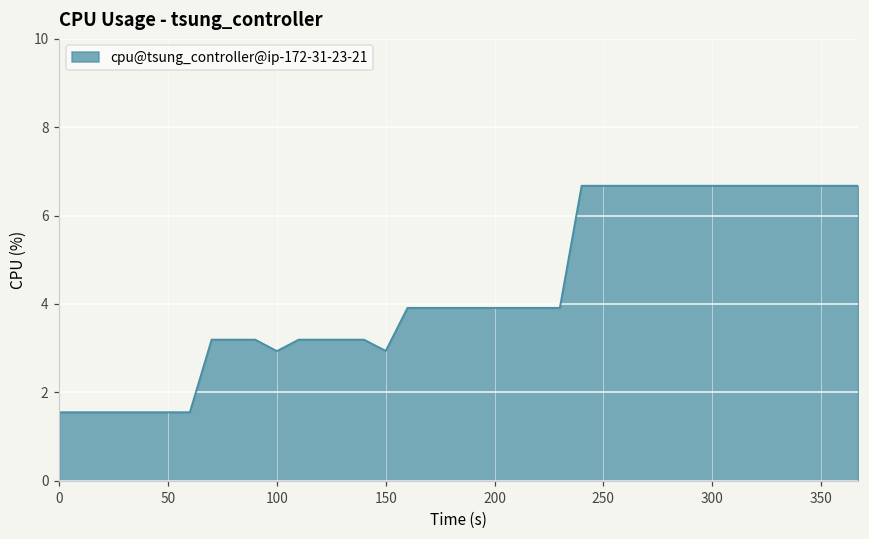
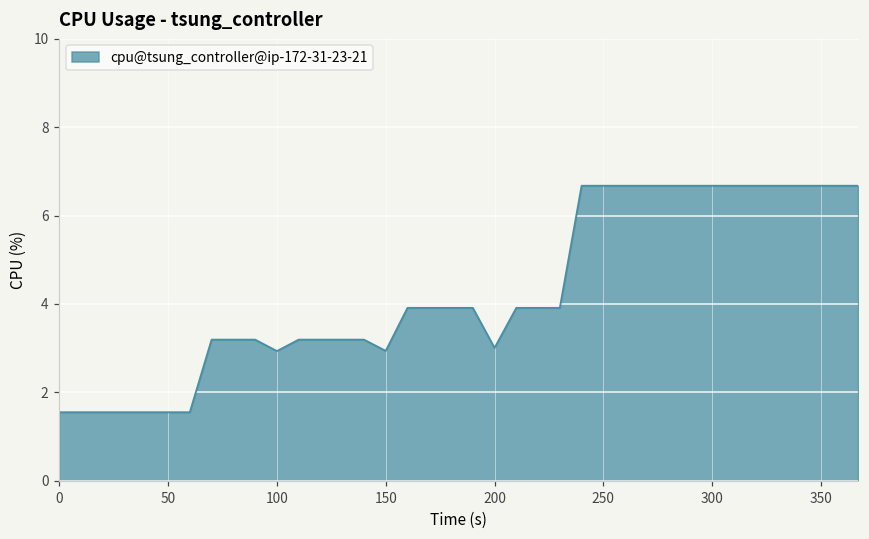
  {
    "0": 1.6,
    "50": 1.6,
    "100": 2.9,
    "150": 2.9,
-   "200": 3.9,
+   "200": 3.0,
    "250": 6.7,
    "300": 6.7,
    "350": 6.7
  }
